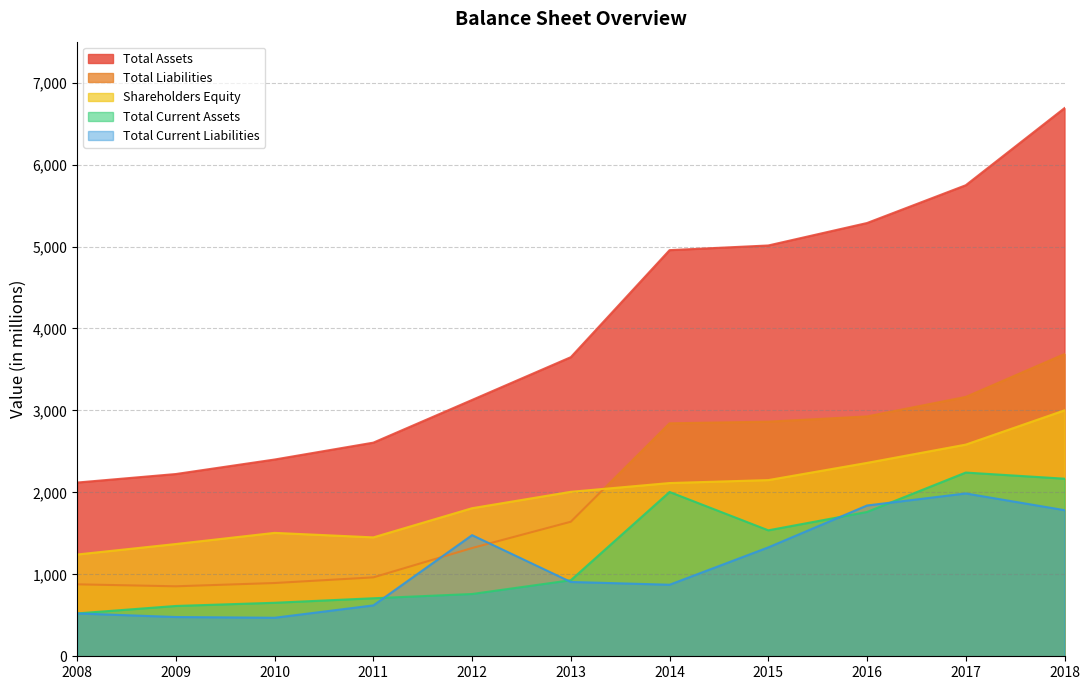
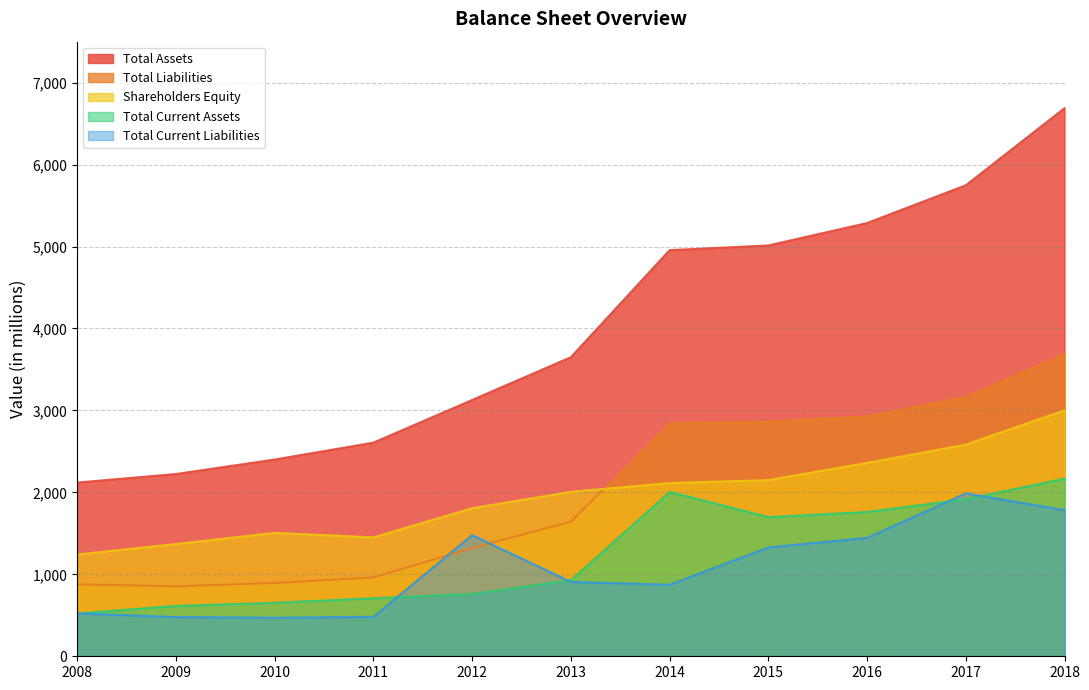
  {
    "Shareholders Equity": {
      "2008": "1,200",
      "2009": "1,400",
      "2010": "1,500",
      "2011": "1,500",
      "2012": "1,800",
      "2013": "2,000",
      "2014": "2,100",
      "2015": "2,200",
      "2016": "2,400",
      "2017": "2,600",
      "2018": "3,000"
    },
    "Total Current Assets": {
      "2009": "600",
      "2010": "700",
      "2011": "700",
      "2012": "800",
      "2014": "2,000",
-     "2015": "1,500",
+     "2015": "1,700",
      "2016": "1,800",
-     "2017": "2,200",
+     "2017": "1,900",
      "2018": "2,200"
    },
    "Total Current Liabilities": {
      "2009": "500",
      "2010": "500",
-     "2011": "600",
+     "2011": "500",
      "2012": "1,500",
      "2014": "900",
      "2015": "1,300",
-     "2016": "1,800",
+     "2016": "1,400",
      "2017": "2,000",
      "2018": "1,800"
    }
  }
